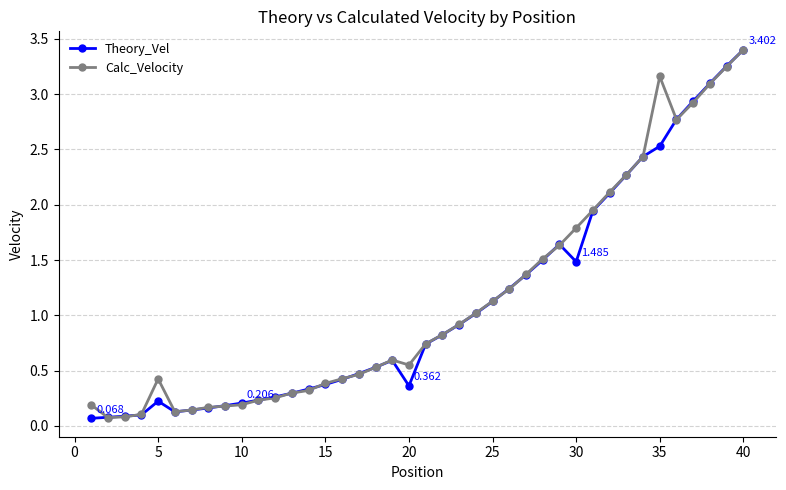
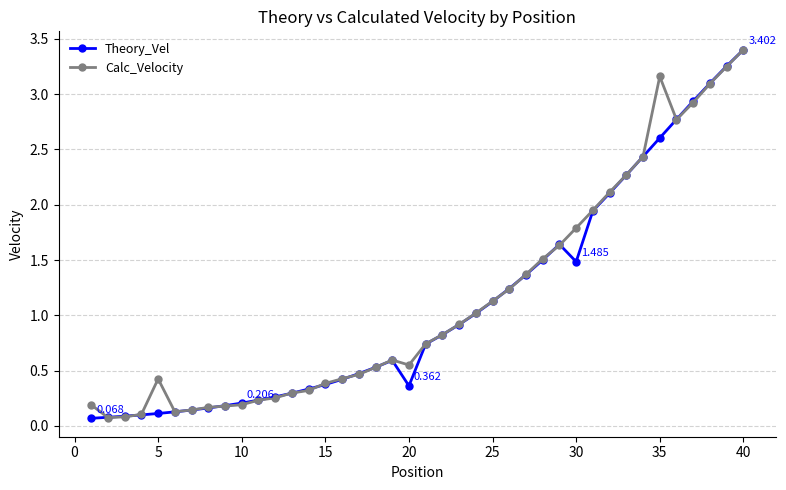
  {
    "Theory_Vel": {
-     "5": 0.22,
-     "35": 2.53
+     "5": 0.11,
+     "35": 2.60
    },
    "Calc_Velocity": {
      "5": 0.42,
      "20": 0.55,
      "30": 1.79,
      "35": 3.16
    }
  }
